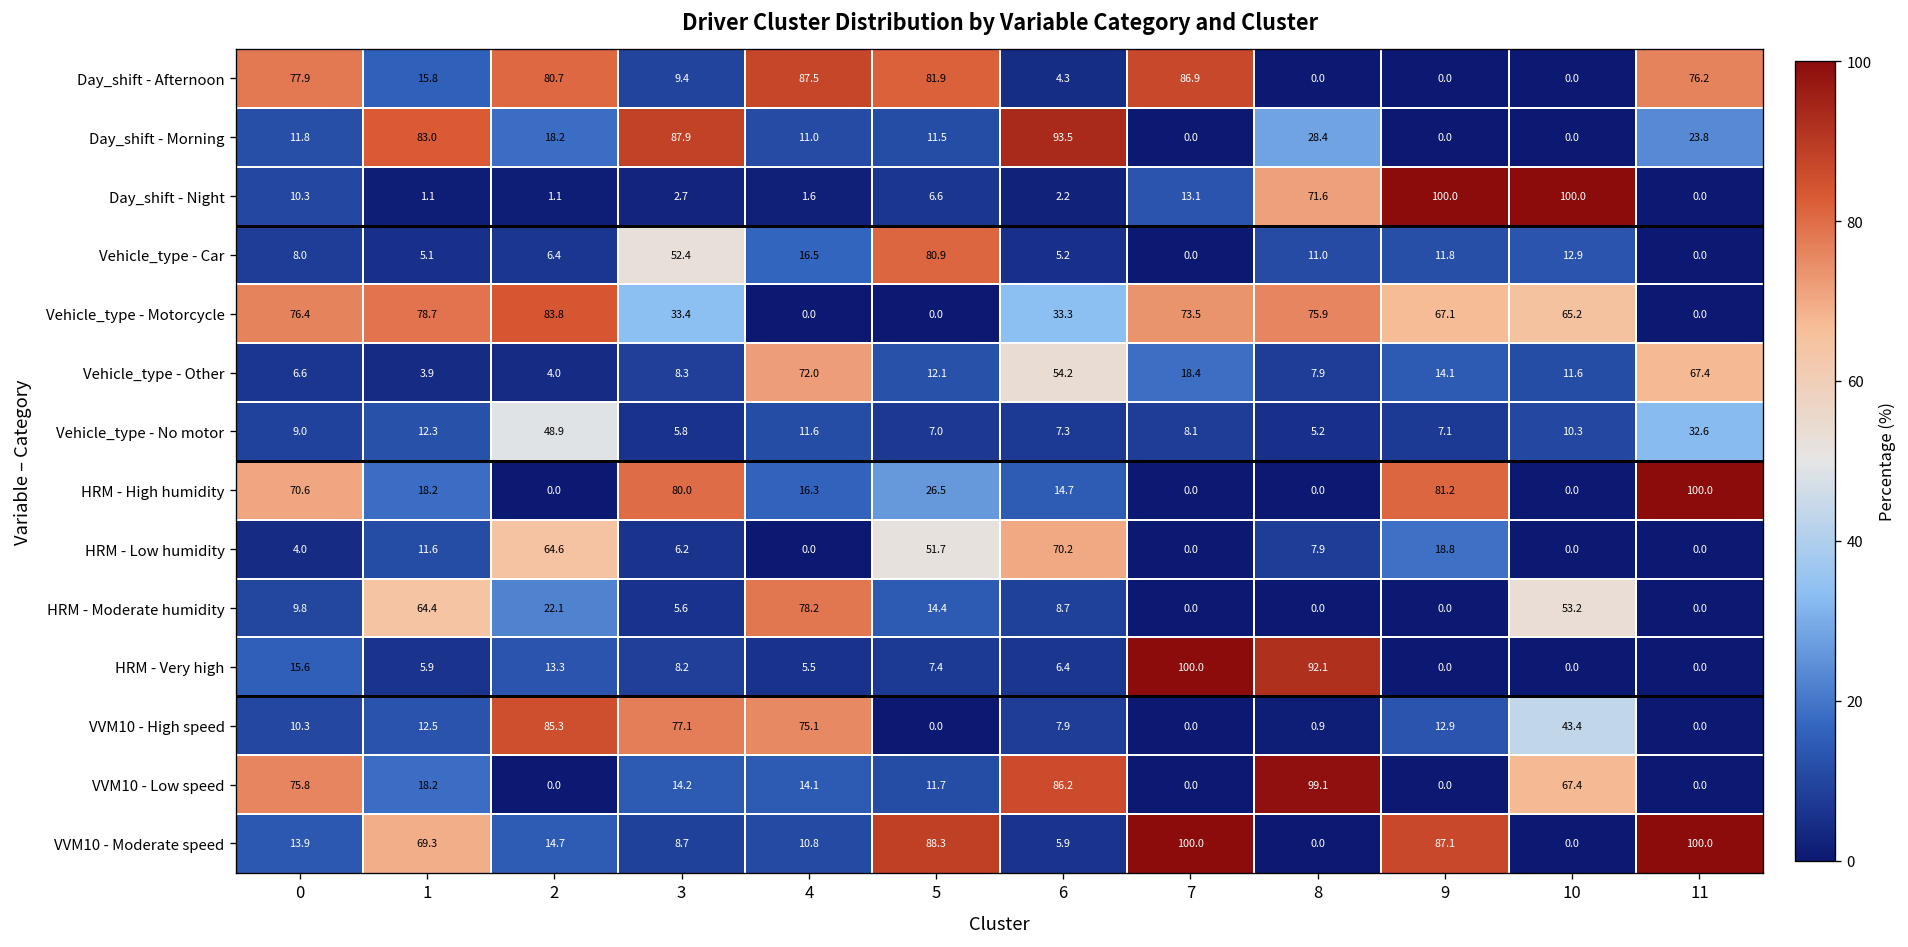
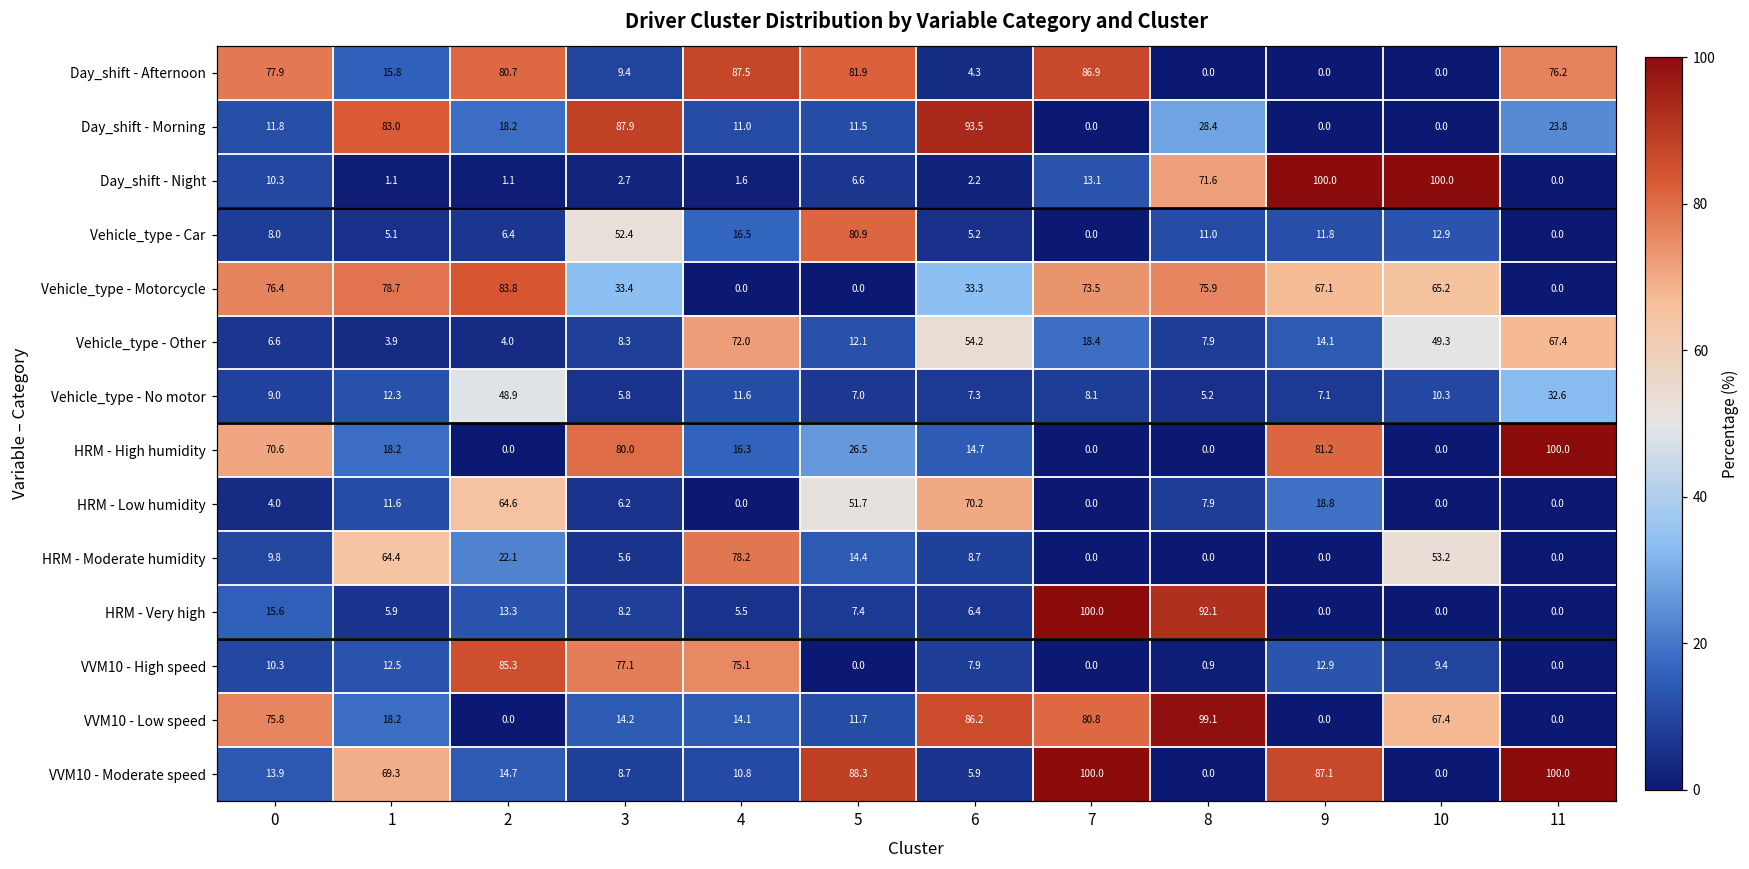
  {
    "Day_shift - Afternoon": {
      "0": 77.9,
      "1": 15.8,
      "2": 80.7,
      "3": 9.4,
      "4": 87.5,
      "5": 81.9,
      "6": 4.3,
      "7": 86.9,
      "8": 0.0,
      "9": 0.0,
      "10": 0.0,
      "11": 76.2
    },
    "Day_shift - Morning": {
      "0": 11.8,
      "1": 83.0,
      "2": 18.2,
      "3": 87.9,
      "4": 11.0,
      "5": 11.5,
      "6": 93.5,
      "7": 0.0,
      "8": 28.4,
      "9": 0.0,
      "10": 0.0,
      "11": 23.8
    },
    "Day_shift - Night": {
      "0": 10.3,
      "1": 1.1,
      "2": 1.1,
      "3": 2.7,
      "4": 1.6,
      "5": 6.6,
      "6": 2.2,
      "7": 13.1,
      "8": 71.6,
      "9": 100.0,
      "10": 100.0,
      "11": 0.0
    },
    "Vehicle_type - Car": {
      "0": 8.0,
      "1": 5.1,
      "2": 6.4,
      "3": 52.4,
      "4": 16.5,
      "5": 80.9,
      "6": 5.2,
      "7": 0.0,
      "8": 11.0,
      "9": 11.8,
      "10": 12.9,
      "11": 0.0
    },
    "Vehicle_type - Motorcycle": {
      "0": 76.4,
      "1": 78.7,
      "2": 83.8,
      "3": 33.4,
      "4": 0.0,
      "5": 0.0,
      "6": 33.3,
      "7": 73.5,
      "8": 75.9,
      "9": 67.1,
      "10": 65.2,
      "11": 0.0
    },
    "Vehicle_type - Other": {
      "0": 6.6,
      "1": 3.9,
      "2": 4.0,
      "3": 8.3,
      "4": 72.0,
      "5": 12.1,
      "6": 54.2,
      "7": 18.4,
      "8": 7.9,
      "9": 14.1,
-     "10": 11.6,
+     "10": 49.3,
      "11": 67.4
    },
    "Vehicle_type - No motor": {
      "0": 9.0,
      "1": 12.3,
      "2": 48.9,
      "3": 5.8,
      "4": 11.6,
      "5": 7.0,
      "6": 7.3,
      "7": 8.1,
      "8": 5.2,
      "9": 7.1,
      "10": 10.3,
      "11": 32.6
    },
    "HRM - High humidity": {
      "0": 70.6,
      "1": 18.2,
      "2": 0.0,
      "3": 80.0,
      "4": 16.3,
      "5": 26.5,
      "6": 14.7,
      "7": 0.0,
      "8": 0.0,
      "9": 81.2,
      "10": 0.0,
      "11": 100.0
    },
    "HRM - Low humidity": {
      "0": 4.0,
      "1": 11.6,
      "2": 64.6,
      "3": 6.2,
      "4": 0.0,
      "5": 51.7,
      "6": 70.2,
      "7": 0.0,
      "8": 7.9,
      "9": 18.8,
      "10": 0.0,
      "11": 0.0
    },
    "HRM - Moderate humidity": {
      "0": 9.8,
      "1": 64.4,
      "2": 22.1,
      "3": 5.6,
      "4": 78.2,
      "5": 14.4,
      "6": 8.7,
      "7": 0.0,
      "8": 0.0,
      "9": 0.0,
      "10": 53.2,
      "11": 0.0
    },
    "HRM - Very high": {
      "0": 15.6,
      "1": 5.9,
      "2": 13.3,
      "3": 8.2,
      "4": 5.5,
      "5": 7.4,
      "6": 6.4,
      "7": 100.0,
      "8": 92.1,
      "9": 0.0,
      "10": 0.0,
      "11": 0.0
    },
    "VVM10 - High speed": {
      "0": 10.3,
      "1": 12.5,
      "2": 85.3,
      "3": 77.1,
      "4": 75.1,
      "5": 0.0,
      "6": 7.9,
      "7": 0.0,
      "8": 0.9,
      "9": 12.9,
-     "10": 43.4,
+     "10": 9.4,
      "11": 0.0
    },
    "VVM10 - Low speed": {
      "0": 75.8,
      "1": 18.2,
      "2": 0.0,
      "3": 14.2,
      "4": 14.1,
      "5": 11.7,
      "6": 86.2,
-     "7": 0.0,
+     "7": 80.8,
      "8": 99.1,
      "9": 0.0,
      "10": 67.4,
      "11": 0.0
    },
    "VVM10 - Moderate speed": {
      "0": 13.9,
      "1": 69.3,
      "2": 14.7,
      "3": 8.7,
      "4": 10.8,
      "5": 88.3,
      "6": 5.9,
      "7": 100.0,
      "8": 0.0,
      "9": 87.1,
      "10": 0.0,
      "11": 100.0
    }
  }
